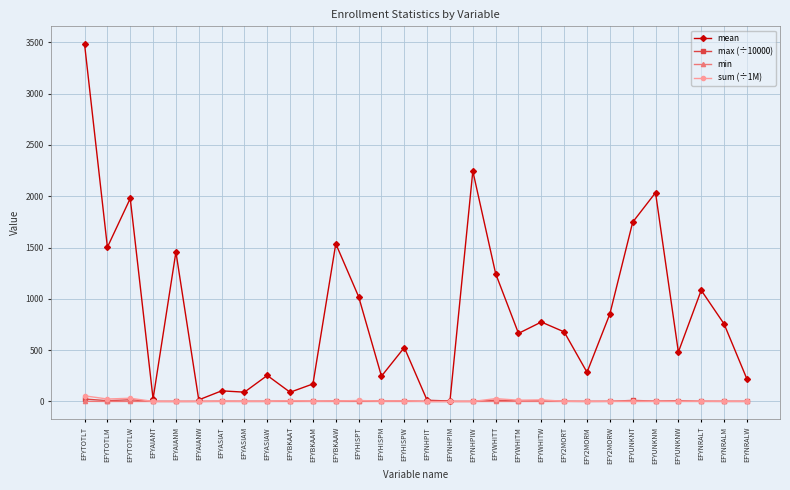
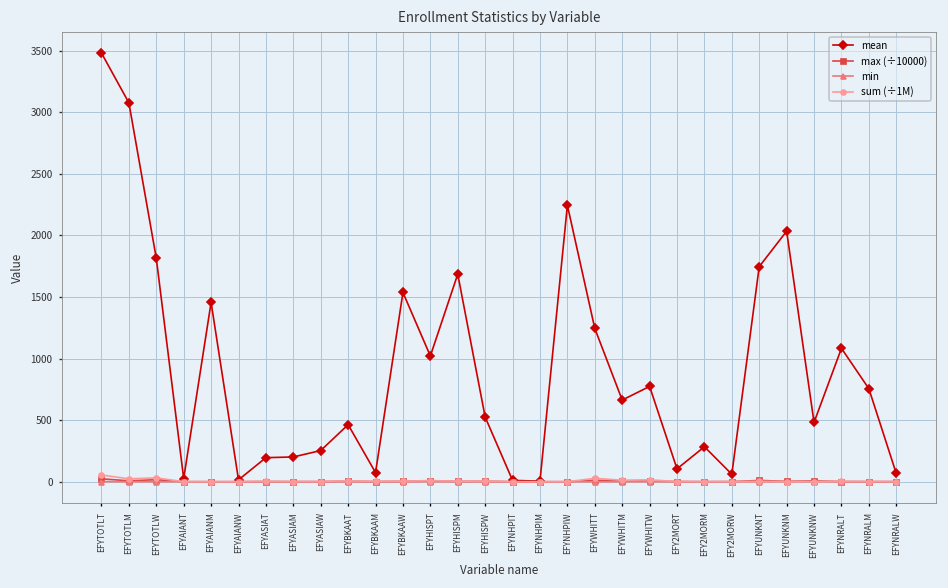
  {
    "mean": {
      "EFYTOTLT": 3480,
-     "EFYTOTLM": 1500,
-     "EFYTOTLW": 1980,
+     "EFYTOTLM": 3080,
+     "EFYTOTLW": 1820,
      "EFYAIANT": 30,
      "EFYAIANM": 1460,
-     "EFYASIAT": 100,
-     "EFYASIAM": 90,
+     "EFYASIAT": 200,
+     "EFYASIAM": 200,
      "EFYASIAW": 250,
-     "EFYBKAAT": 90,
-     "EFYBKAAM": 170,
+     "EFYBKAAT": 460,
+     "EFYBKAAM": 70,
      "EFYBKAAW": 1540,
      "EFYHISPT": 1020,
-     "EFYHISPM": 250,
+     "EFYHISPM": 1690,
      "EFYHISPW": 530,
      "EFYNHPIW": 2250,
      "EFYWHITT": 1250,
      "EFYWHITM": 660,
      "EFYWHITW": 770,
-     "EFY2MORT": 680,
+     "EFY2MORT": 100,
      "EFY2MORM": 280,
-     "EFY2MORW": 850,
+     "EFY2MORW": 60,
      "EFYUNKNT": 1750,
      "EFYUNKNM": 2030,
      "EFYUNKNW": 480,
      "EFYNRALT": 1080,
      "EFYNRALM": 760,
-     "EFYNRALW": 220
+     "EFYNRALW": 70
    }
  }
